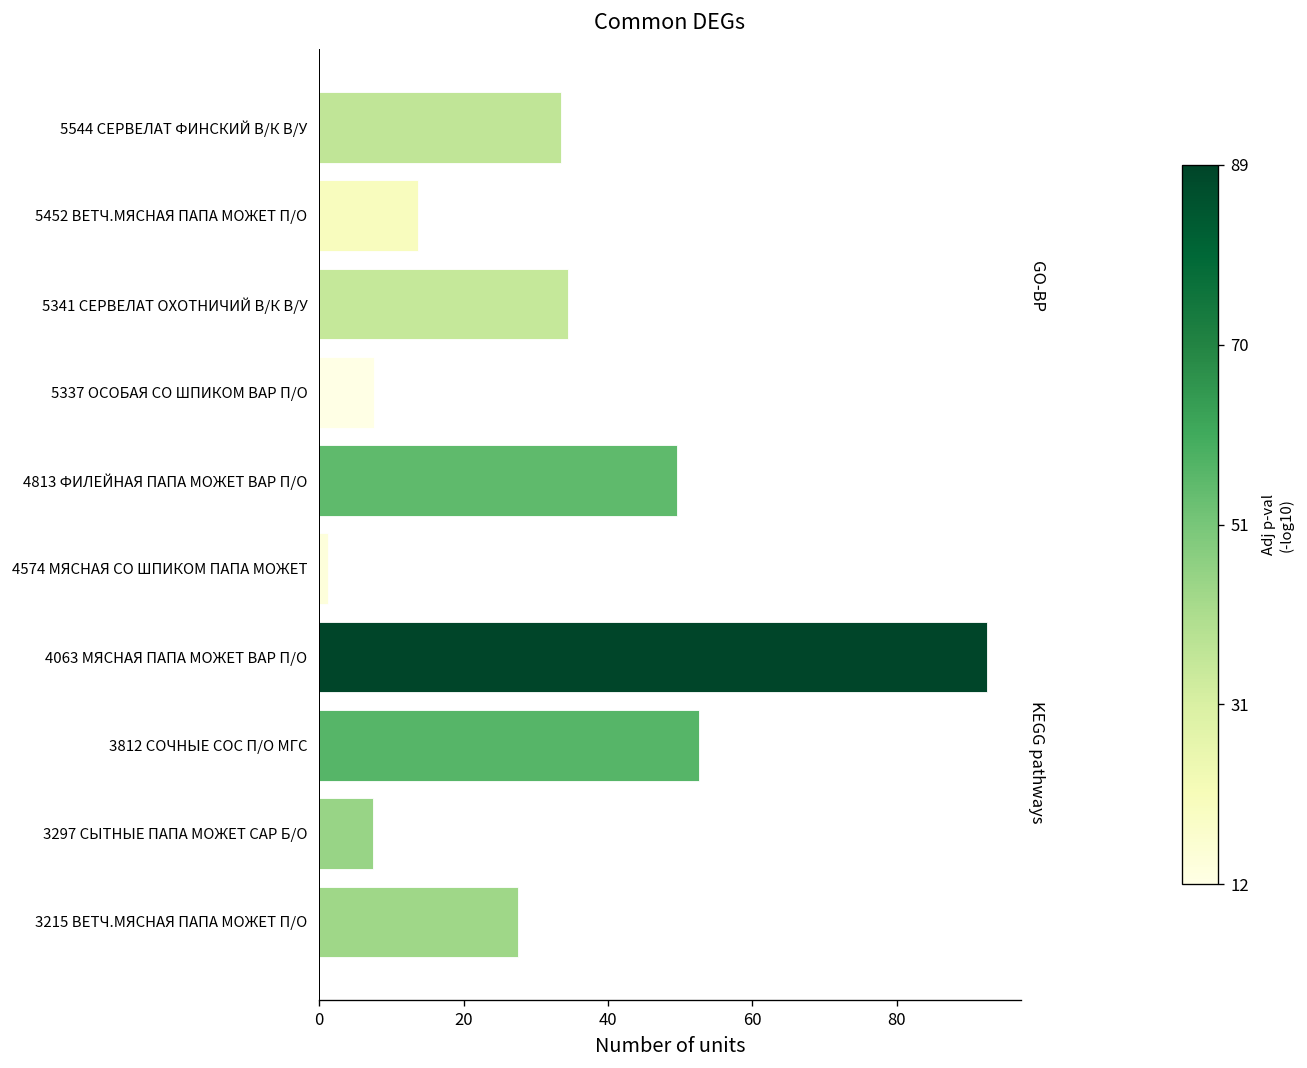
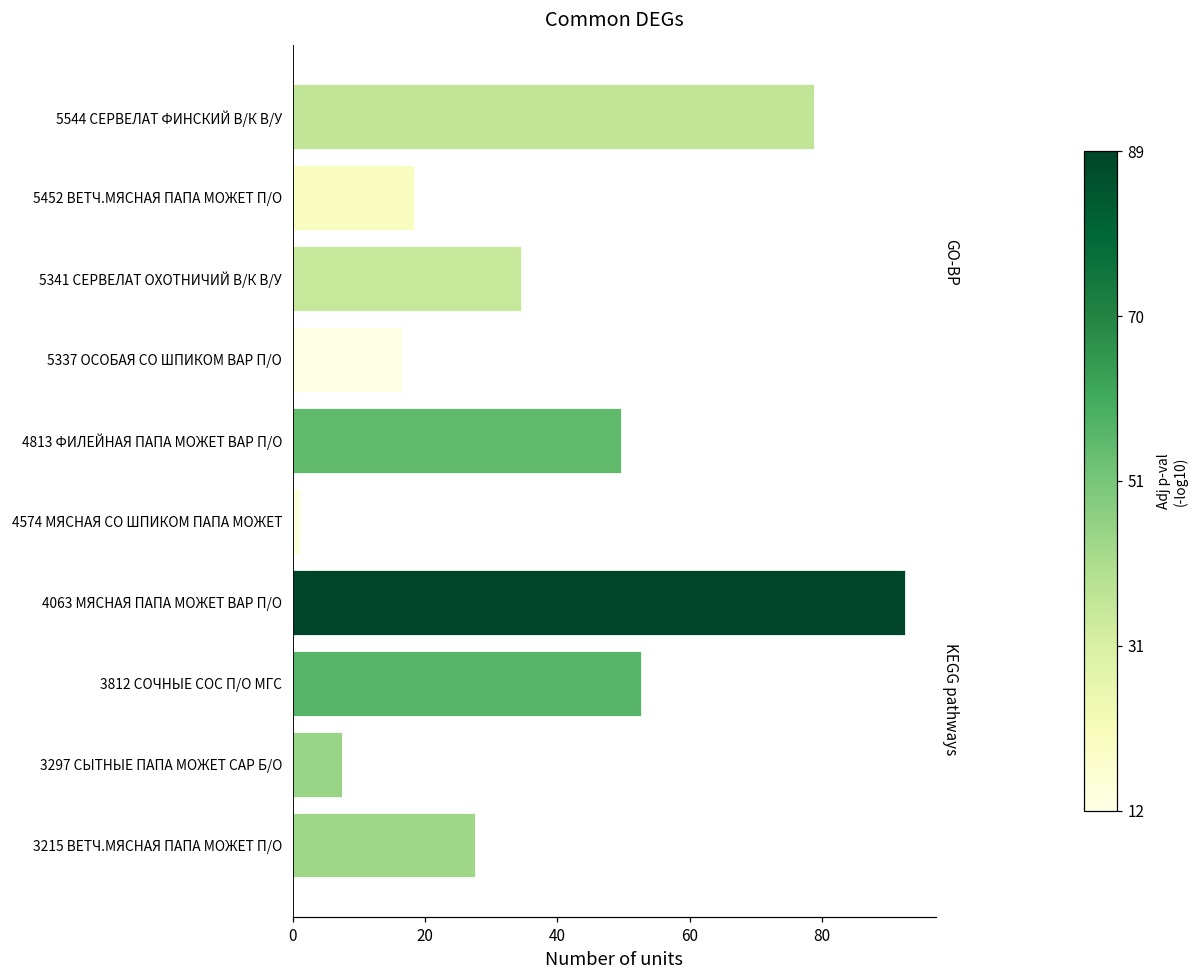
  {
-   "5544 СЕРВЕЛАТ ФИНСКИЙ В/К В/У": 34,
-   "5452 ВЕТЧ.МЯСНАЯ ПАПА МОЖЕТ П/О": 14,
+   "5544 СЕРВЕЛАТ ФИНСКИЙ В/К В/У": 79,
+   "5452 ВЕТЧ.МЯСНАЯ ПАПА МОЖЕТ П/О": 18,
    "5341 СЕРВЕЛАТ ОХОТНИЧИЙ В/К В/У": 34,
-   "5337 ОСОБАЯ СО ШПИКОМ ВАР П/О": 8,
+   "5337 ОСОБАЯ СО ШПИКОМ ВАР П/О": 16,
    "4813 ФИЛЕЙНАЯ ПАПА МОЖЕТ ВАР П/О": 50,
    "4574 МЯСНАЯ СО ШПИКОМ ПАПА МОЖЕТ": 1,
    "4063 МЯСНАЯ ПАПА МОЖЕТ ВАР П/О": 93,
    "3812 СОЧНЫЕ СОС П/О МГС": 53,
    "3297 СЫТНЫЕ ПАПА МОЖЕТ САР Б/О": 7,
    "3215 ВЕТЧ.МЯСНАЯ ПАПА МОЖЕТ П/О": 28
  }
